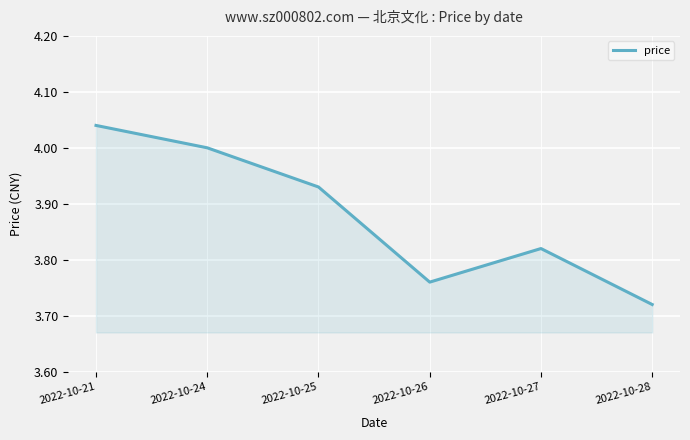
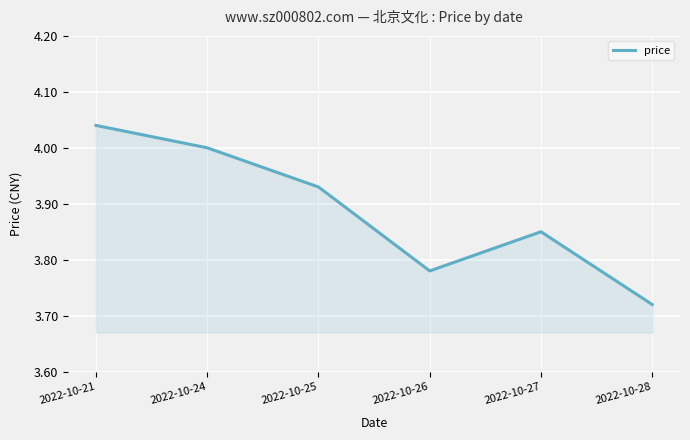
  {
    "2022-10-21": 4.04,
    "2022-10-24": 4.00,
    "2022-10-25": 3.93,
-   "2022-10-26": 3.76,
-   "2022-10-27": 3.82,
+   "2022-10-26": 3.78,
+   "2022-10-27": 3.85,
    "2022-10-28": 3.72
  }
